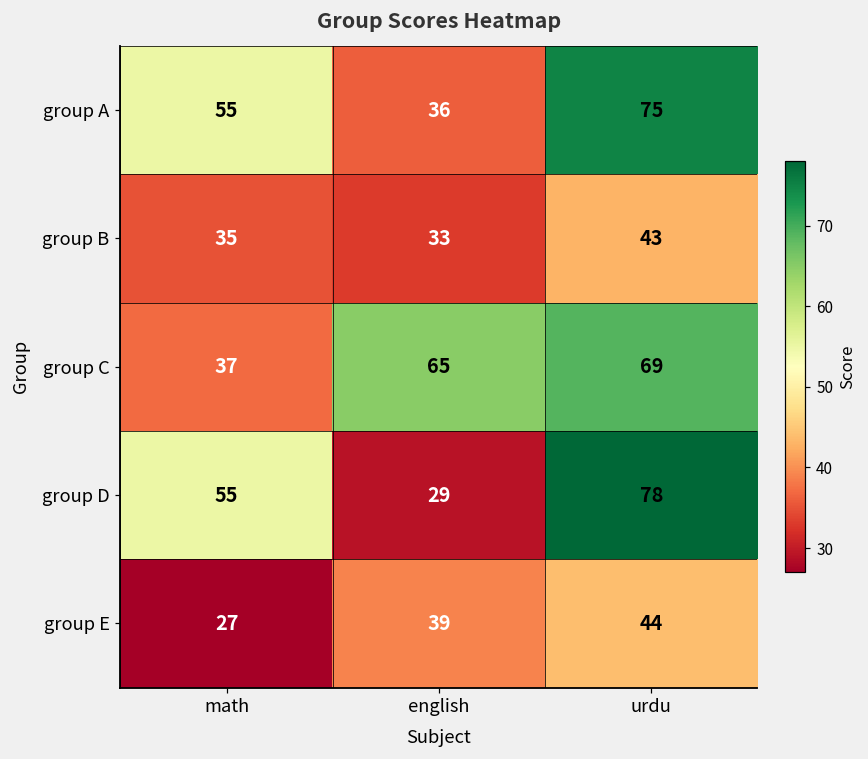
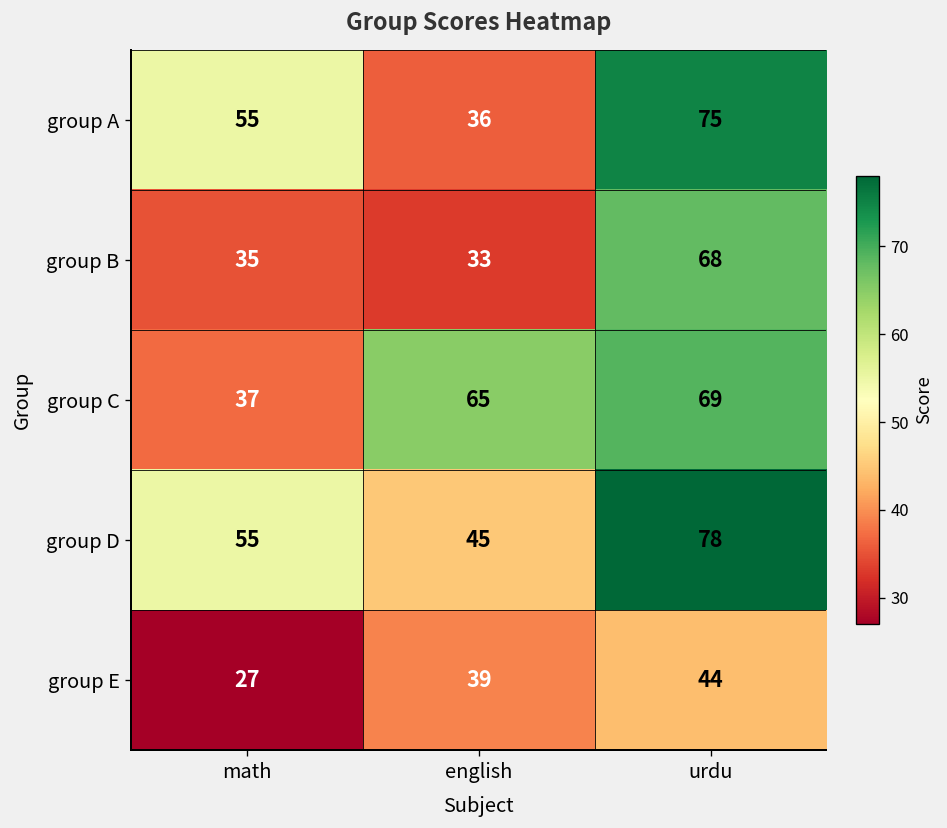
  {
    "group A": {
      "math": 55,
      "english": 36,
      "urdu": 75
    },
    "group B": {
      "math": 35,
      "english": 33,
-     "urdu": 43
+     "urdu": 68
    },
    "group C": {
      "math": 37,
      "english": 65,
      "urdu": 69
    },
    "group D": {
      "math": 55,
-     "english": 29,
+     "english": 45,
      "urdu": 78
    },
    "group E": {
      "math": 27,
      "english": 39,
      "urdu": 44
    }
  }
